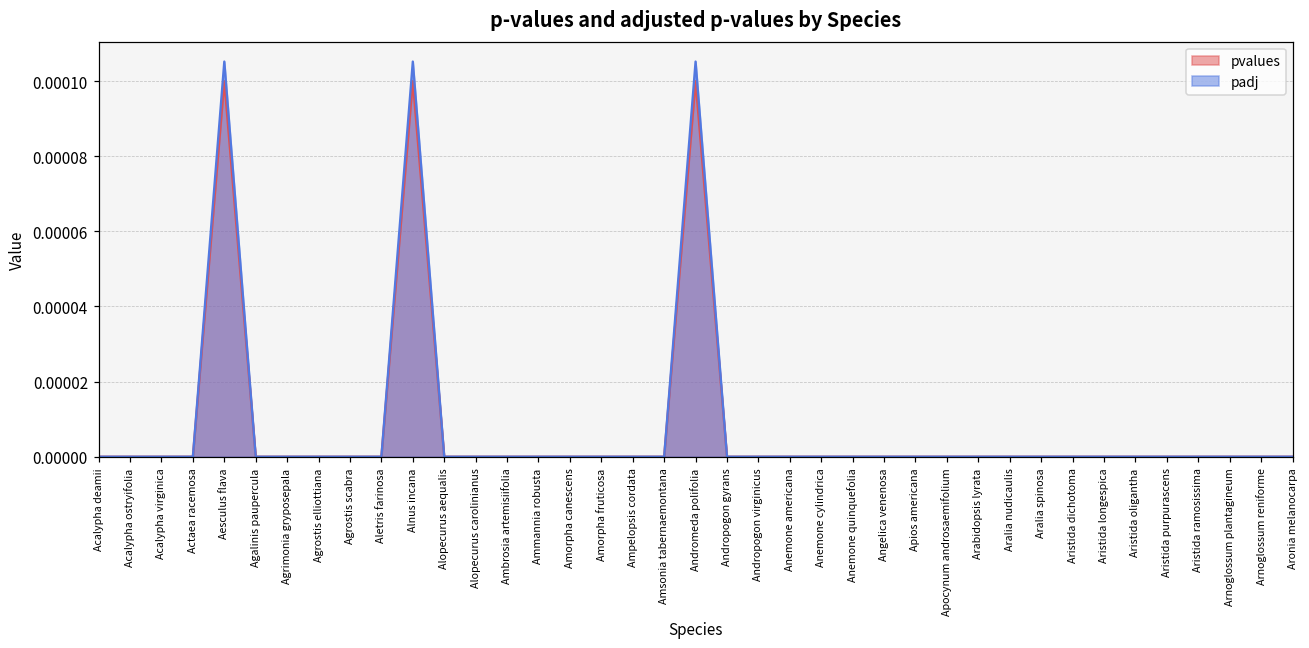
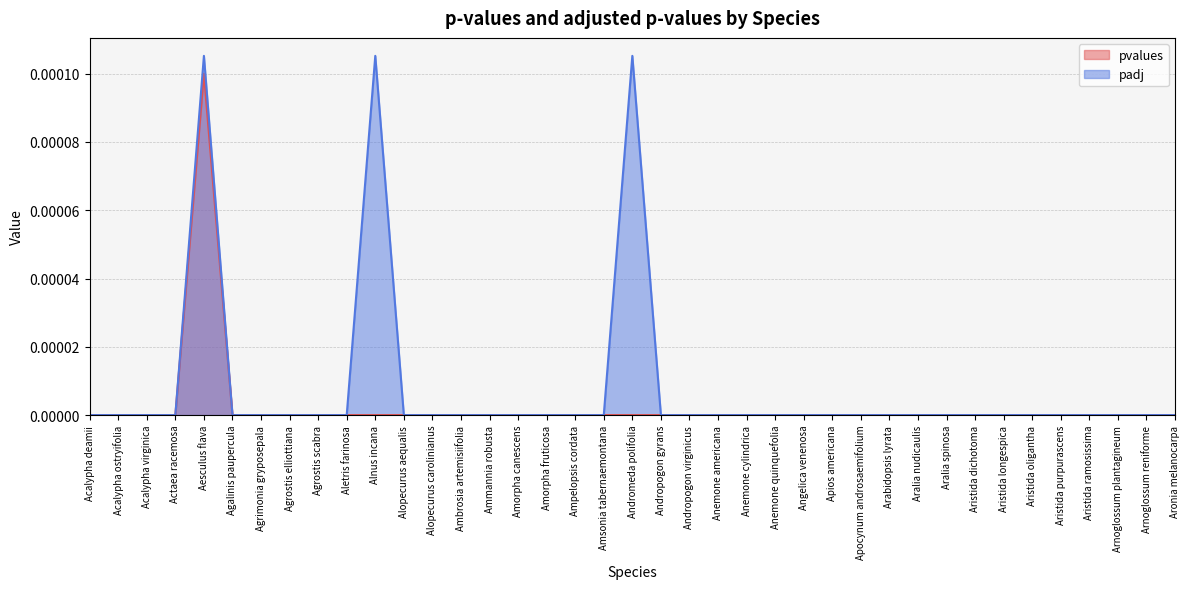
  {
    "pvalues": {
      "Aesculus flava": 0.0001,
-     "Alnus incana": 0.0001,
-     "Andromeda polifolia": 0.0001
+     "Alnus incana": 0.0000,
+     "Andromeda polifolia": 0.0000
    },
    "padj": {
      "Aesculus flava": 0.000105,
      "Alnus incana": 0.000105,
      "Andromeda polifolia": 0.000105
    }
  }
